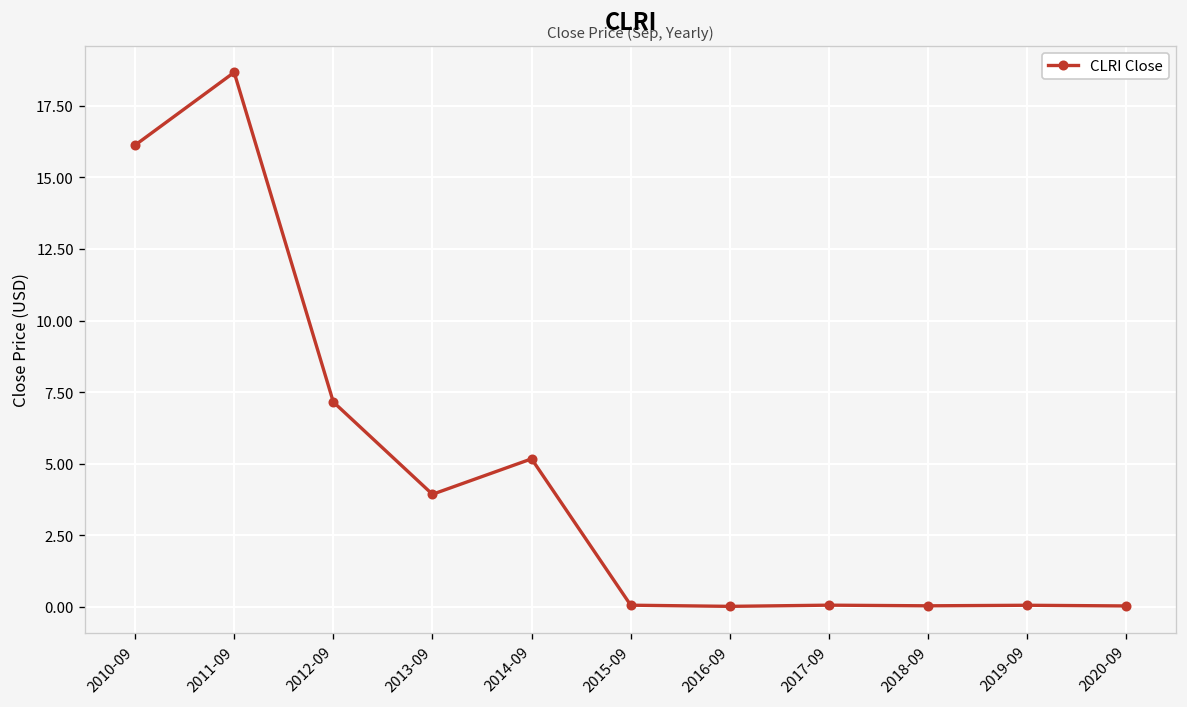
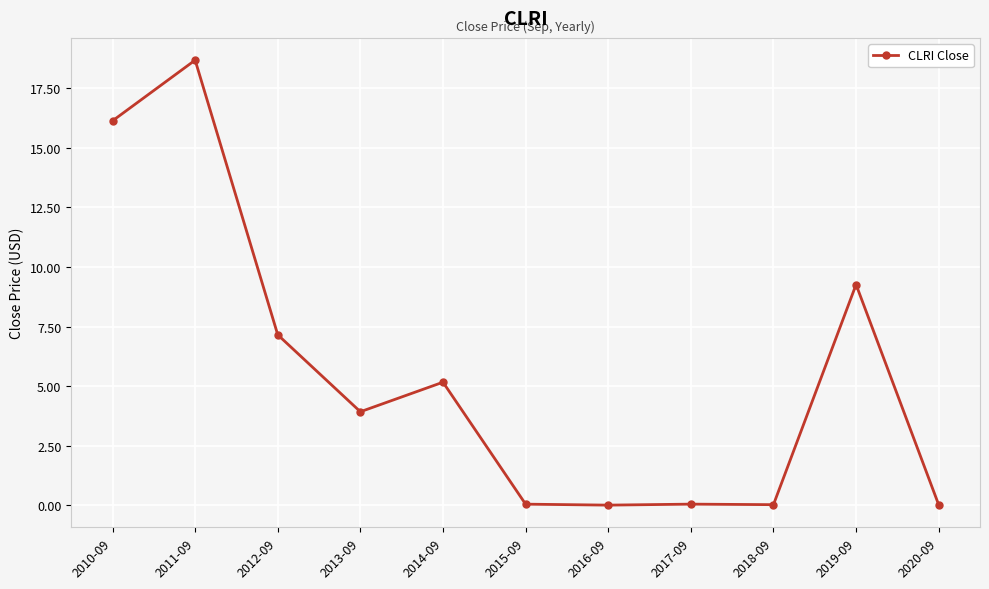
  {
    "2010-09": 16.1,
    "2011-09": 18.7,
    "2012-09": 7.2,
    "2013-09": 3.9,
    "2014-09": 5.2,
    "2015-09": 0.1,
    "2016-09": 0.0,
    "2017-09": 0.1,
    "2018-09": 0.0,
-   "2019-09": 0.1,
+   "2019-09": 9.3,
    "2020-09": 0.0
  }
